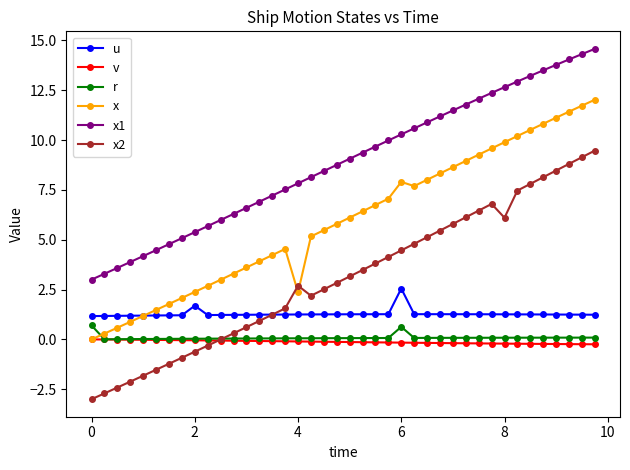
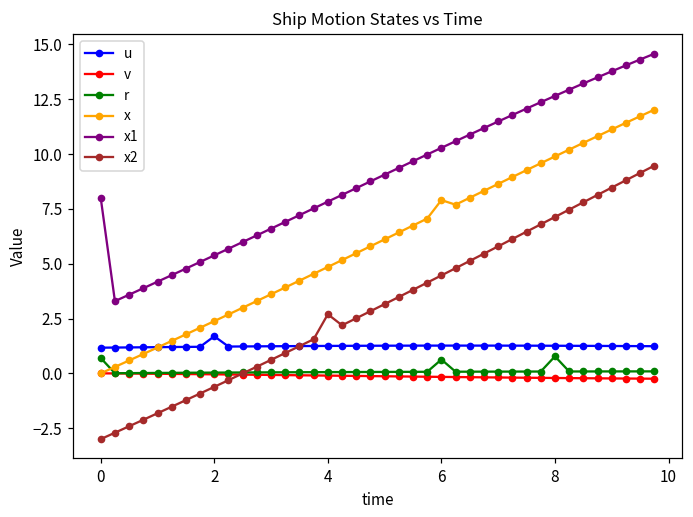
  {
    "u": {
      "0": 1.2,
      "2": 1.7,
      "4": 1.3,
-     "6": 2.6,
+     "6": 1.3,
      "8": 1.3
    },
    "v": {
      "4": -0.1,
      "6": -0.2,
      "8": -0.2
    },
    "r": {
      "0": 0.7,
      "4": 0.1,
      "6": 0.6,
-     "8": 0.1
+     "8": 0.8
    },
    "x": {
      "2": 2.4,
-     "4": 2.4,
+     "4": 4.9,
      "6": 7.9,
      "8": 9.9
    },
    "x1": {
-     "0": 3,
+     "0": 8,
      "2": 5.4,
      "4": 7.8,
      "6": 10.3,
      "8": 12.7
    },
    "x2": {
      "0": -3.0,
      "2": -0.6,
      "4": 2.7,
      "6": 4.5,
-     "8": 6.1
+     "8": 7.1
    }
  }
